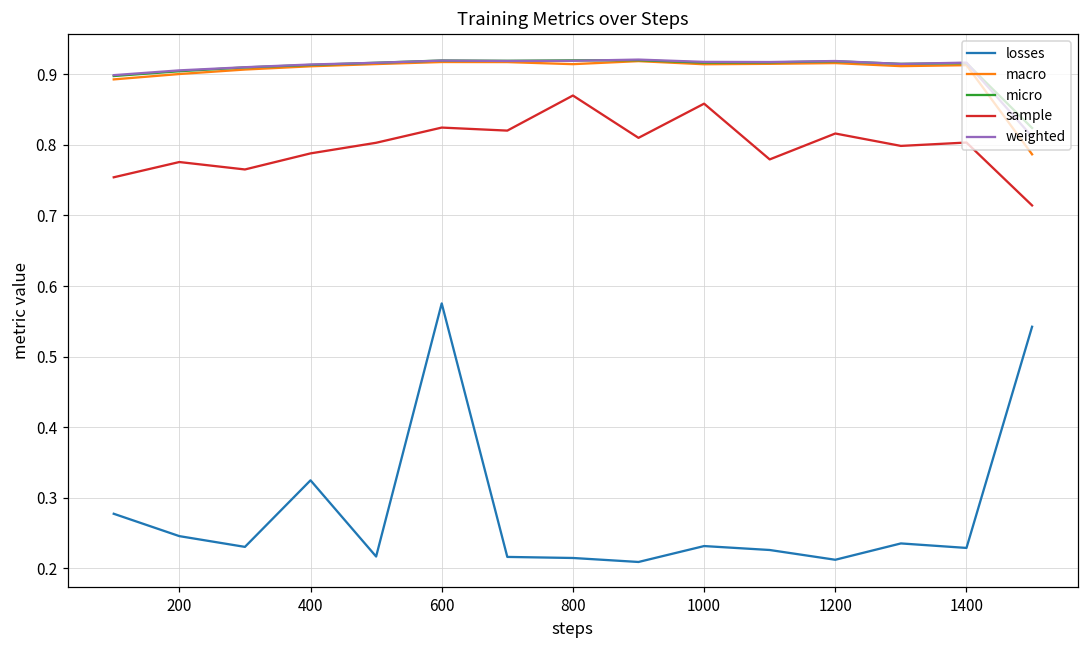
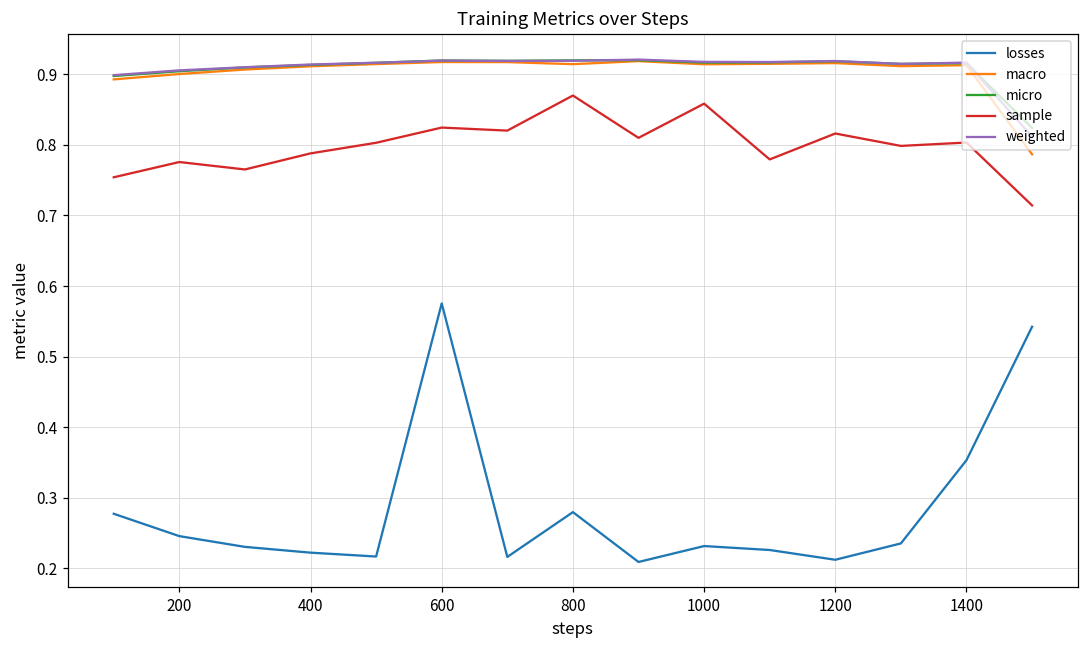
  {
    "losses": {
      "200": 0.25,
-     "400": 0.32,
+     "400": 0.22,
      "600": 0.58,
-     "800": 0.21,
+     "800": 0.28,
      "1000": 0.23,
      "1200": 0.21,
-     "1400": 0.23
+     "1400": 0.35
    },
    "macro": {
      "800": 0.91
    },
    "sample": {
      "200": 0.78,
      "400": 0.79,
      "600": 0.82,
      "800": 0.87,
      "1000": 0.86,
      "1200": 0.82
    }
  }
